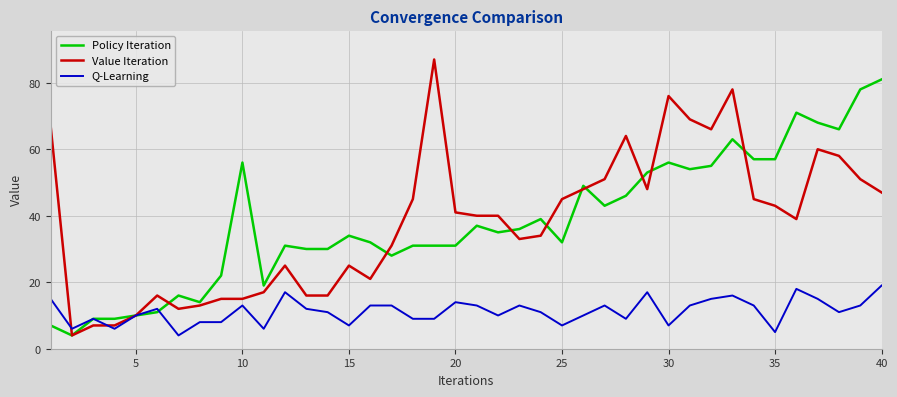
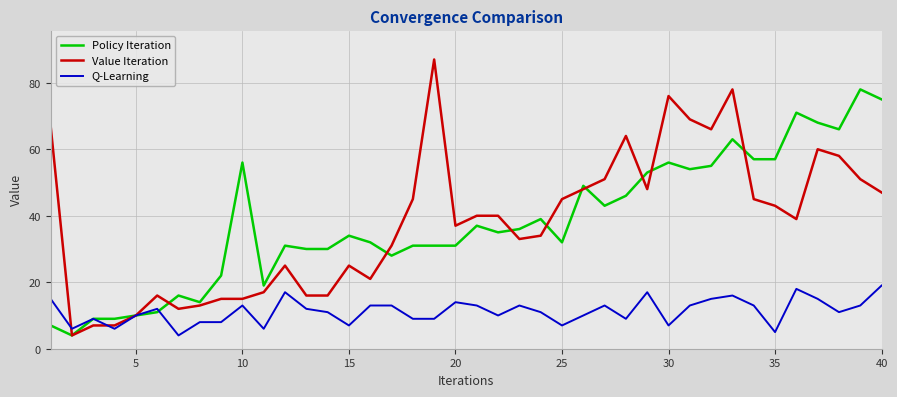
  {
    "Policy Iteration": {
      "10": 56,
      "15": 34,
      "20": 31,
      "25": 32,
      "30": 56,
      "35": 57,
-     "40": 81
+     "40": 75
    },
    "Value Iteration": {
      "10": 15,
      "15": 25,
-     "20": 41,
+     "20": 37,
      "25": 45,
      "30": 76,
      "35": 43,
      "40": 47
    },
    "Q-Learning": {
      "10": 13,
      "15": 7,
      "20": 14,
      "25": 7,
      "30": 7,
      "35": 5,
      "40": 19
    }
  }
